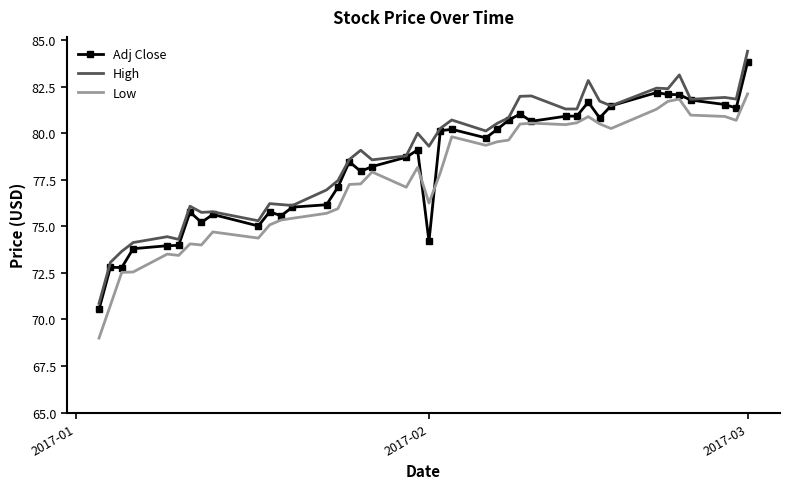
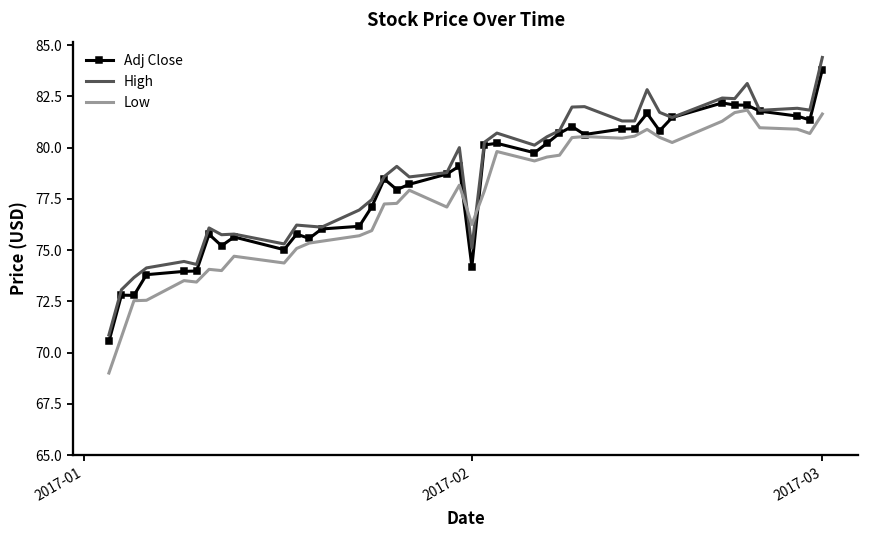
  {
    "Adj Close": {
      "2017-02": 74.2,
      "2017-03": 83.8
    },
    "High": {
-     "2017-02": 79.3,
+     "2017-02": 75.1,
      "2017-03": 84.4
    },
    "Low": {
      "2017-02": 76.3,
-     "2017-03": 82.1
+     "2017-03": 81.6
    }
  }
